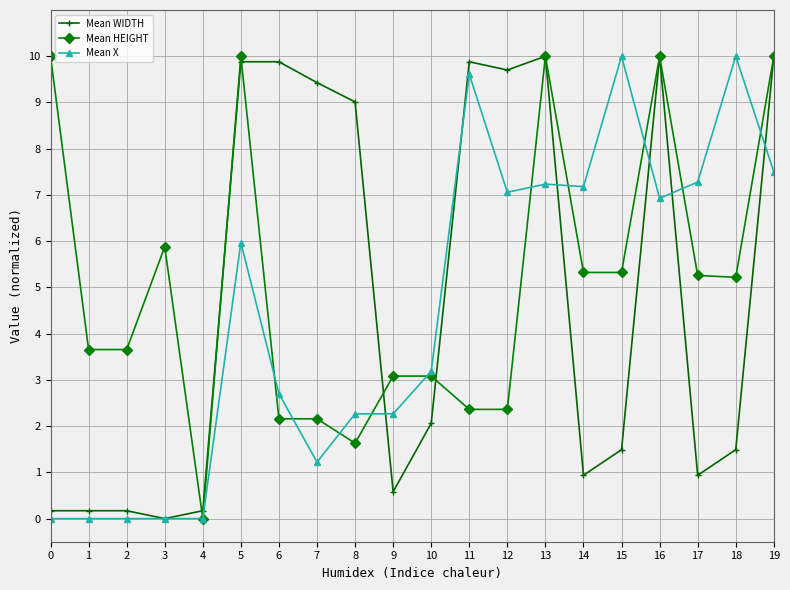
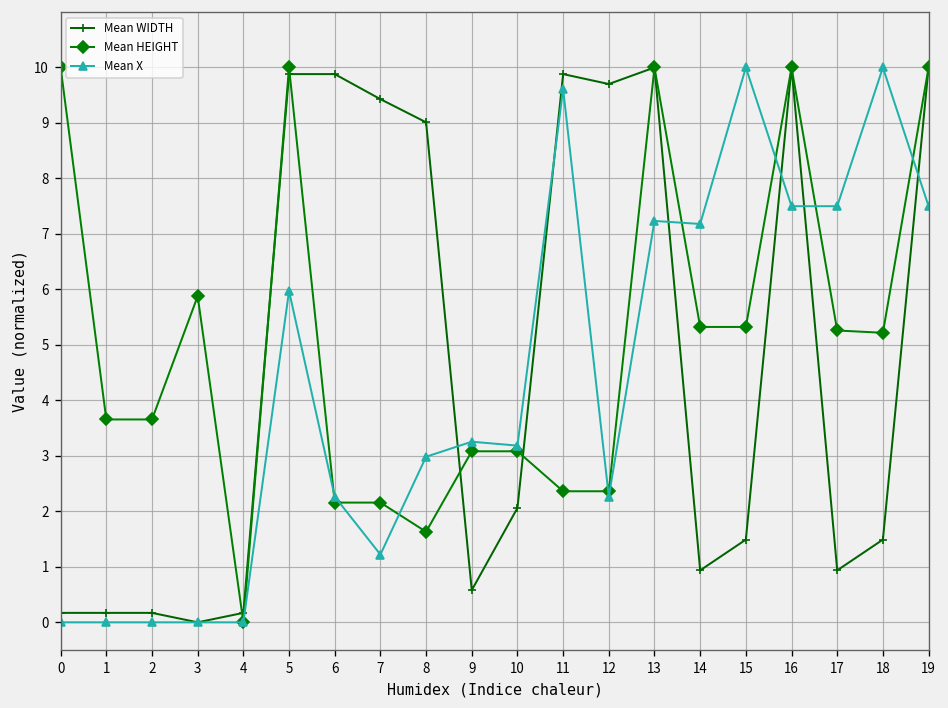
  {
    "Mean X": {
      "0": 0.0,
      "1": 0.0,
      "2": 0.0,
      "5": 6.0,
-     "6": 2.7,
+     "6": 2.3,
      "7": 1.2,
-     "8": 2.3,
-     "9": 2.3,
+     "8": 3.0,
+     "9": 3.3,
      "10": 3.2,
      "11": 9.6,
-     "12": 7.1,
+     "12": 2.3,
      "13": 7.2,
      "14": 7.2,
      "15": 10.0,
-     "16": 6.9,
-     "17": 7.3,
+     "16": 7.5,
+     "17": 7.5,
      "18": 10.0,
      "19": 7.5
    }
  }
